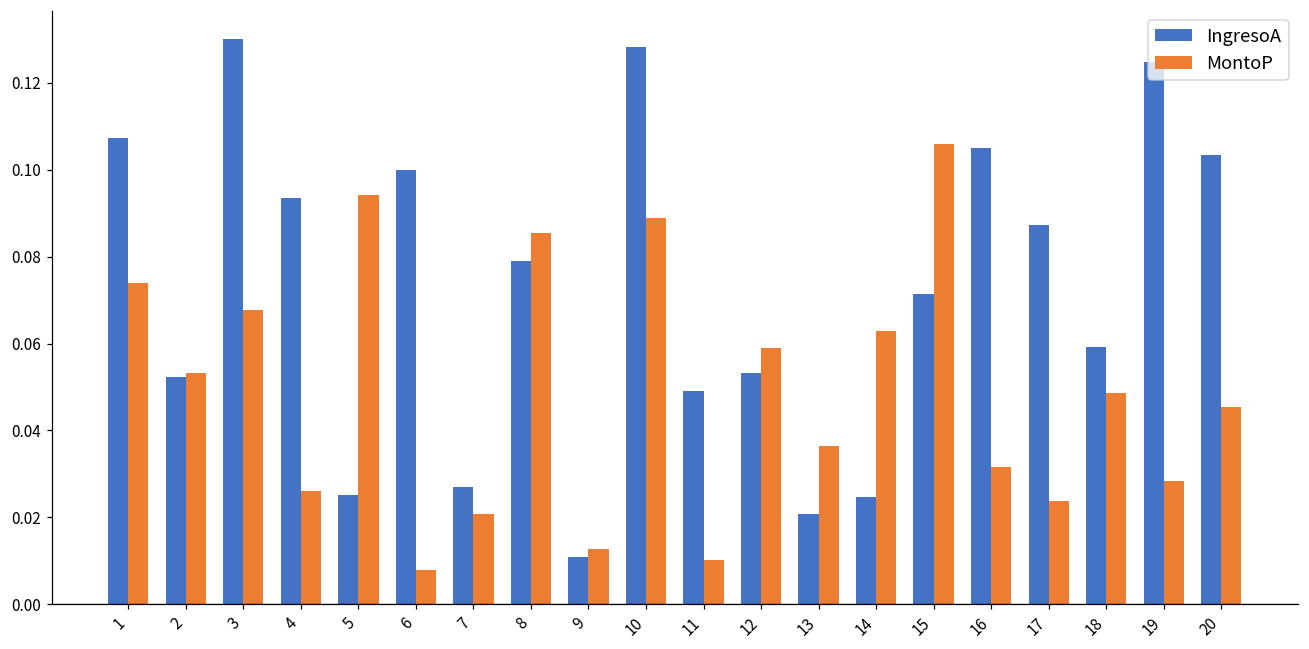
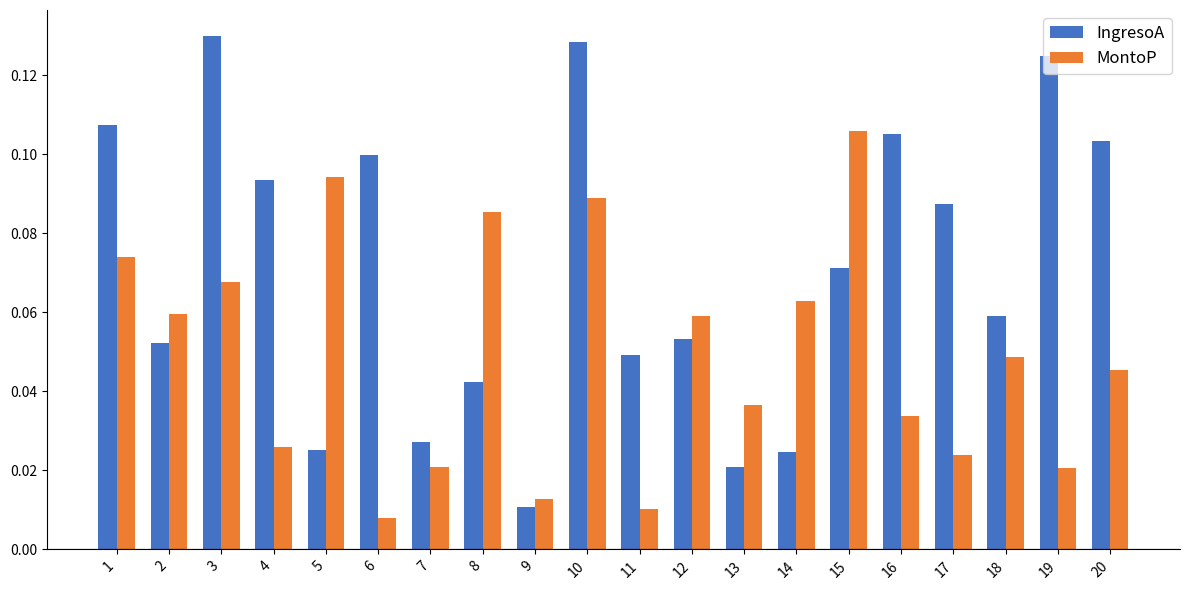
  {
    "IngresoA": {
      "1": 0.107,
      "2": 0.052,
      "3": 0.130,
      "4": 0.093,
      "5": 0.025,
      "6": 0.100,
      "7": 0.027,
-     "8": 0.079,
+     "8": 0.042,
      "9": 0.011,
      "10": 0.128,
      "11": 0.049,
      "12": 0.053,
      "13": 0.021,
      "14": 0.025,
      "15": 0.071,
      "16": 0.105,
      "17": 0.087,
      "18": 0.059,
      "20": 0.103
    },
    "MontoP": {
      "1": 0.074,
-     "2": 0.053,
+     "2": 0.059,
      "3": 0.068,
      "4": 0.026,
      "5": 0.094,
      "6": 0.008,
      "7": 0.021,
      "8": 0.086,
      "9": 0.013,
      "10": 0.089,
      "11": 0.010,
      "12": 0.059,
      "13": 0.036,
      "14": 0.063,
      "15": 0.106,
-     "16": 0.032,
+     "16": 0.034,
      "17": 0.024,
      "18": 0.049,
-     "19": 0.028,
+     "19": 0.021,
      "20": 0.045
    }
  }
